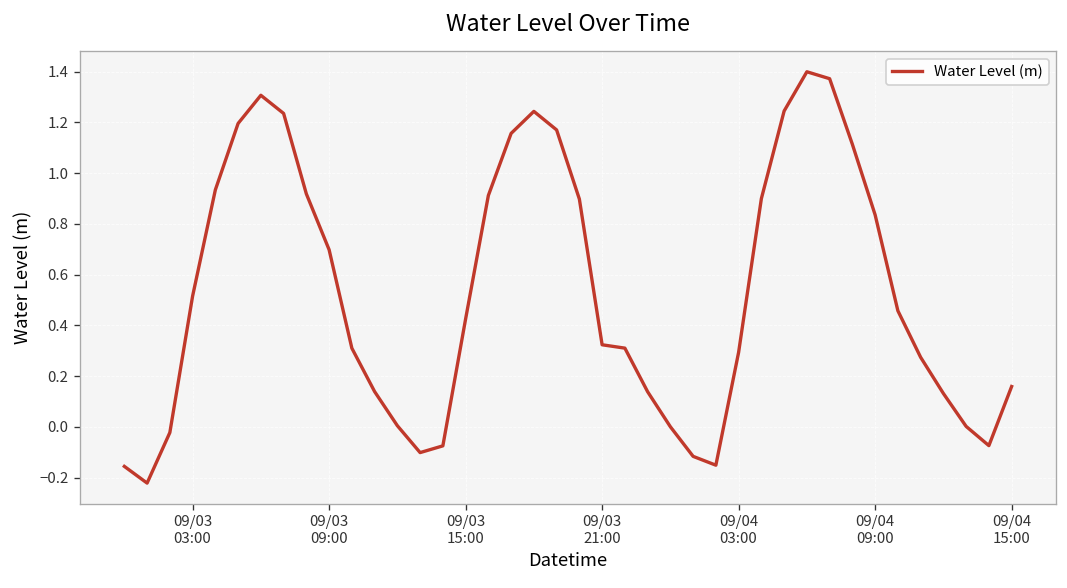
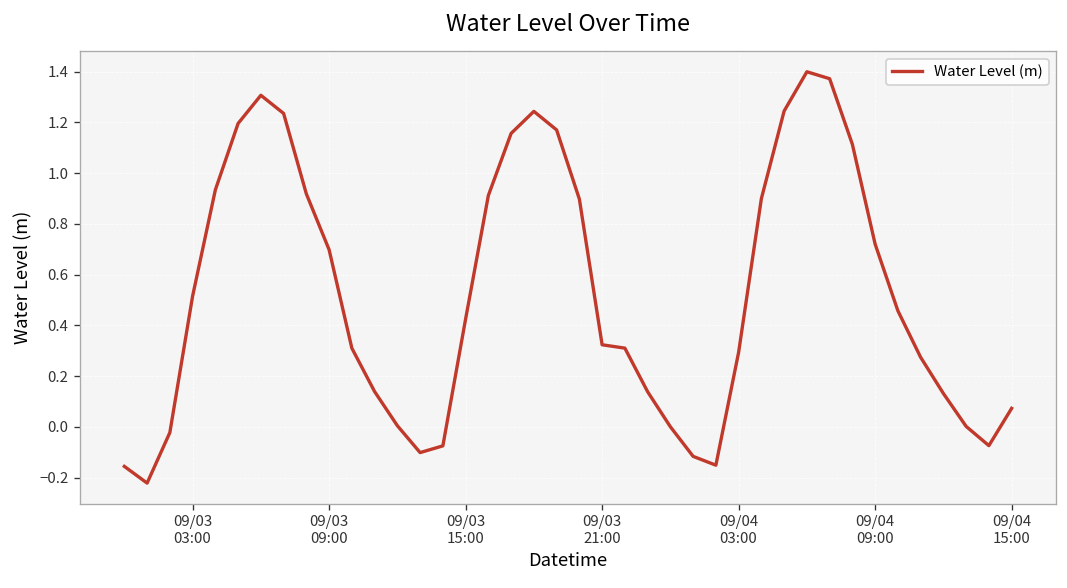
  {
    "09/03 03:00": 0.51,
    "09/03 09:00": 0.70,
    "09/03 15:00": 0.42,
    "09/03 21:00": 0.32,
    "09/04 03:00": 0.29,
-   "09/04 09:00": 0.84,
-   "09/04 15:00": 0.16
+   "09/04 09:00": 0.72,
+   "09/04 15:00": 0.07
  }
